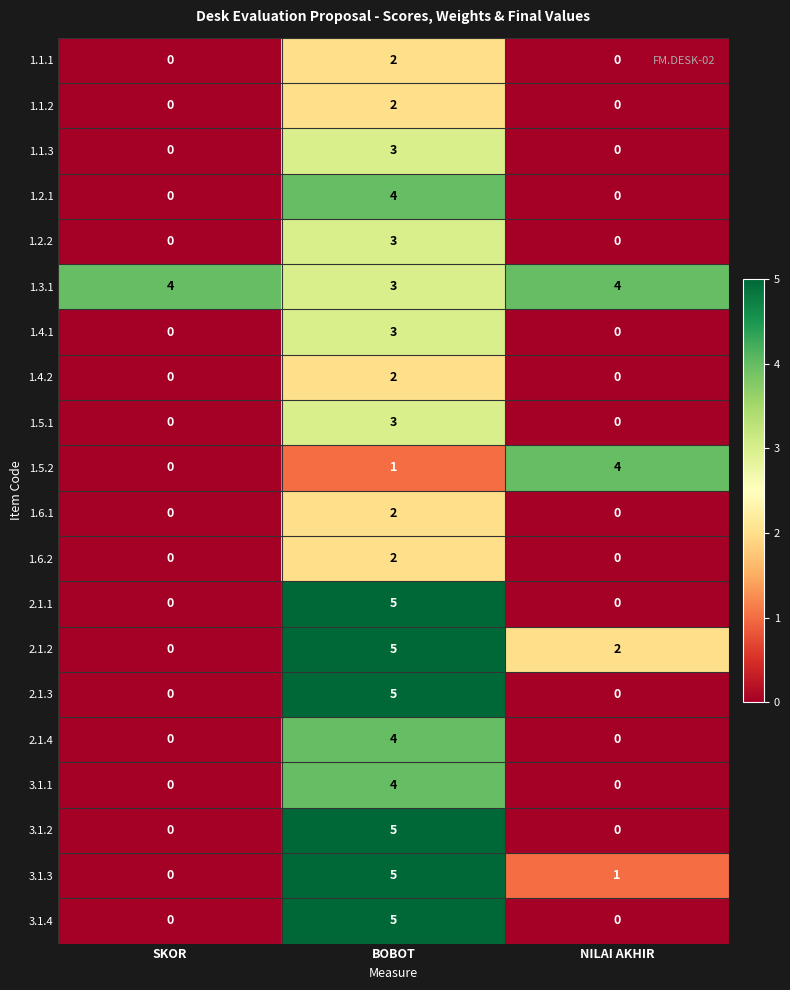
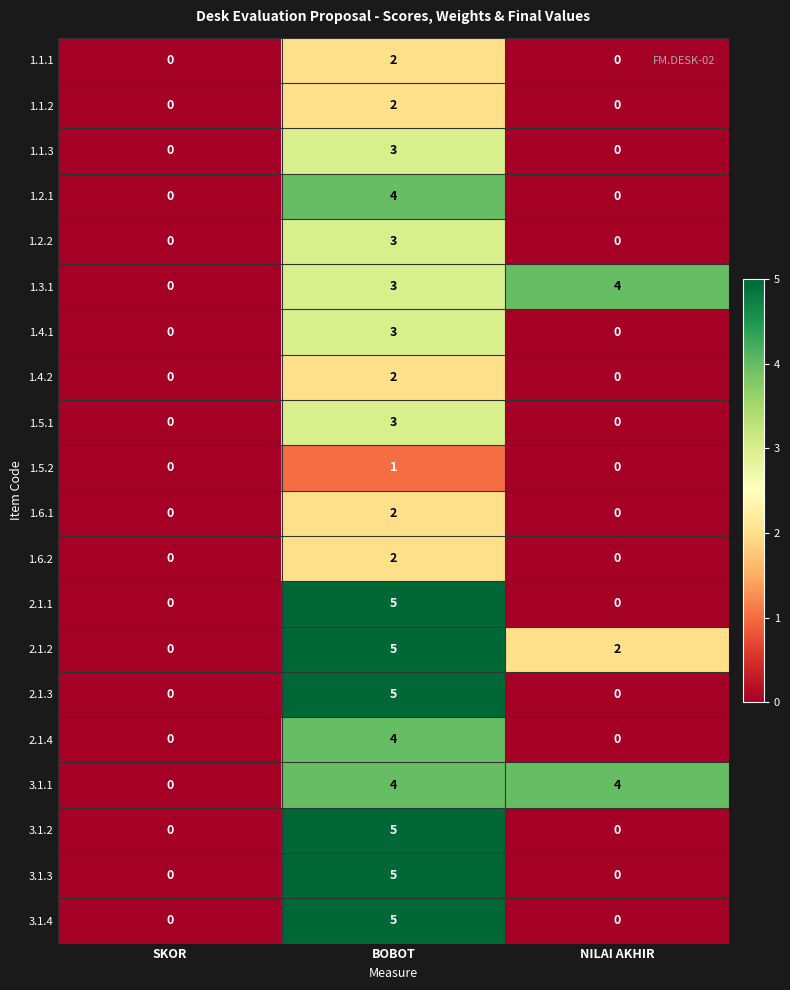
  {
    "1.1.1": {
      "SKOR": 0,
      "BOBOT": 2
    },
    "1.1.2": {
      "SKOR": 0,
      "BOBOT": 2,
      "NILAI AKHIR": 0
    },
    "1.1.3": {
      "SKOR": 0,
      "BOBOT": 3,
      "NILAI AKHIR": 0
    },
    "1.2.1": {
      "SKOR": 0,
      "BOBOT": 4,
      "NILAI AKHIR": 0
    },
    "1.2.2": {
      "SKOR": 0,
      "BOBOT": 3,
      "NILAI AKHIR": 0
    },
    "1.3.1": {
-     "SKOR": 4,
+     "SKOR": 0,
      "BOBOT": 3,
      "NILAI AKHIR": 4
    },
    "1.4.1": {
      "SKOR": 0,
      "BOBOT": 3,
      "NILAI AKHIR": 0
    },
    "1.4.2": {
      "SKOR": 0,
      "BOBOT": 2,
      "NILAI AKHIR": 0
    },
    "1.5.1": {
      "SKOR": 0,
      "BOBOT": 3,
      "NILAI AKHIR": 0
    },
    "1.5.2": {
      "SKOR": 0,
      "BOBOT": 1,
-     "NILAI AKHIR": 4
+     "NILAI AKHIR": 0
    },
    "1.6.1": {
      "SKOR": 0,
      "BOBOT": 2,
      "NILAI AKHIR": 0
    },
    "1.6.2": {
      "SKOR": 0,
      "BOBOT": 2,
      "NILAI AKHIR": 0
    },
    "2.1.1": {
      "SKOR": 0,
      "BOBOT": 5,
      "NILAI AKHIR": 0
    },
    "2.1.2": {
      "SKOR": 0,
      "BOBOT": 5,
      "NILAI AKHIR": 2
    },
    "2.1.3": {
      "SKOR": 0,
      "BOBOT": 5,
      "NILAI AKHIR": 0
    },
    "2.1.4": {
      "SKOR": 0,
      "BOBOT": 4,
      "NILAI AKHIR": 0
    },
    "3.1.1": {
      "SKOR": 0,
      "BOBOT": 4,
-     "NILAI AKHIR": 0
+     "NILAI AKHIR": 4
    },
    "3.1.2": {
      "SKOR": 0,
      "BOBOT": 5,
      "NILAI AKHIR": 0
    },
    "3.1.3": {
      "SKOR": 0,
      "BOBOT": 5,
-     "NILAI AKHIR": 1
+     "NILAI AKHIR": 0
    },
    "3.1.4": {
      "SKOR": 0,
      "BOBOT": 5,
      "NILAI AKHIR": 0
    }
  }
